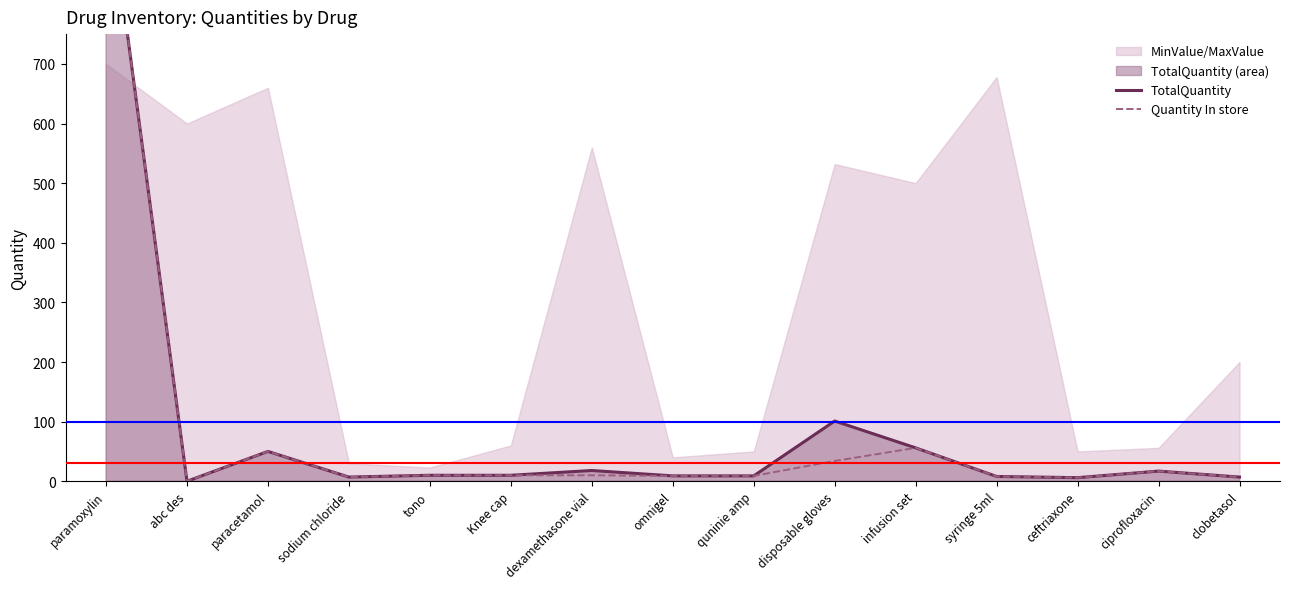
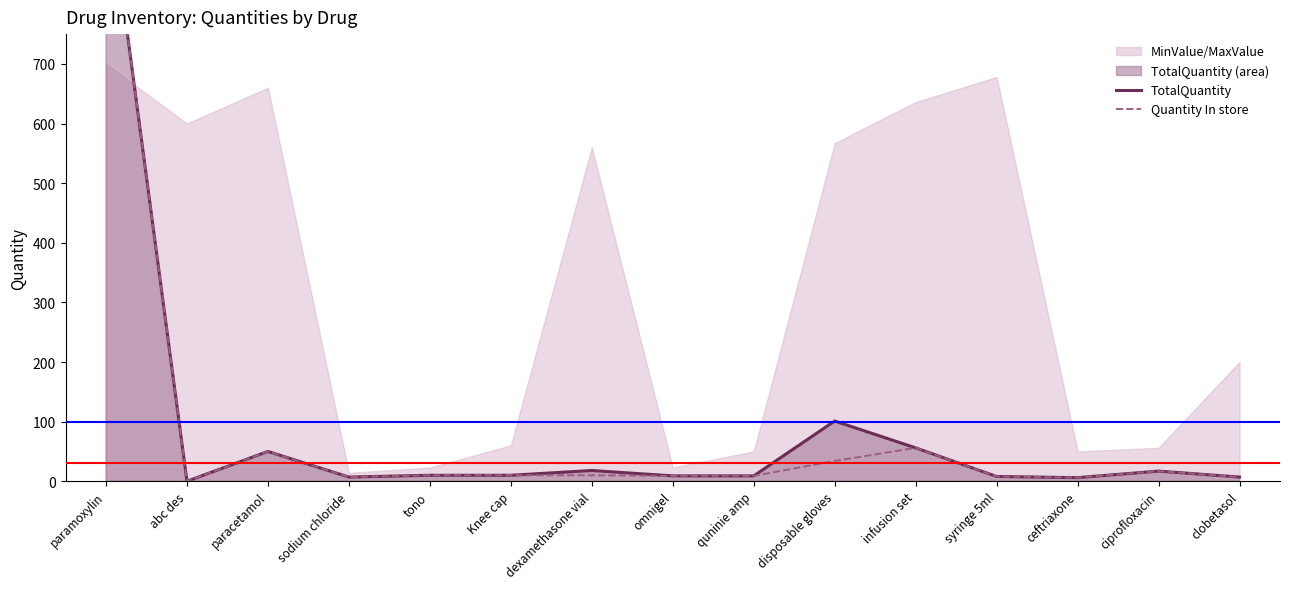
  {
    "MinValue/MaxValue": {
      "paramoxylin": 700,
      "abc des": 600,
      "paracetamol": 660,
-     "sodium chloride": 30,
+     "sodium chloride": 10,
      "tono": 20,
      "Knee cap": 60,
      "dexamethasone vial": 560,
-     "omnigel": 40,
+     "omnigel": 20,
      "quninie amp": 50,
-     "disposable gloves": 530,
-     "infusion set": 500,
+     "disposable gloves": 570,
+     "infusion set": 640,
      "syringe 5ml": 680,
      "ceftriaxone": 50,
      "ciprofloxacin": 60,
      "clobetasol": 200
    }
  }
